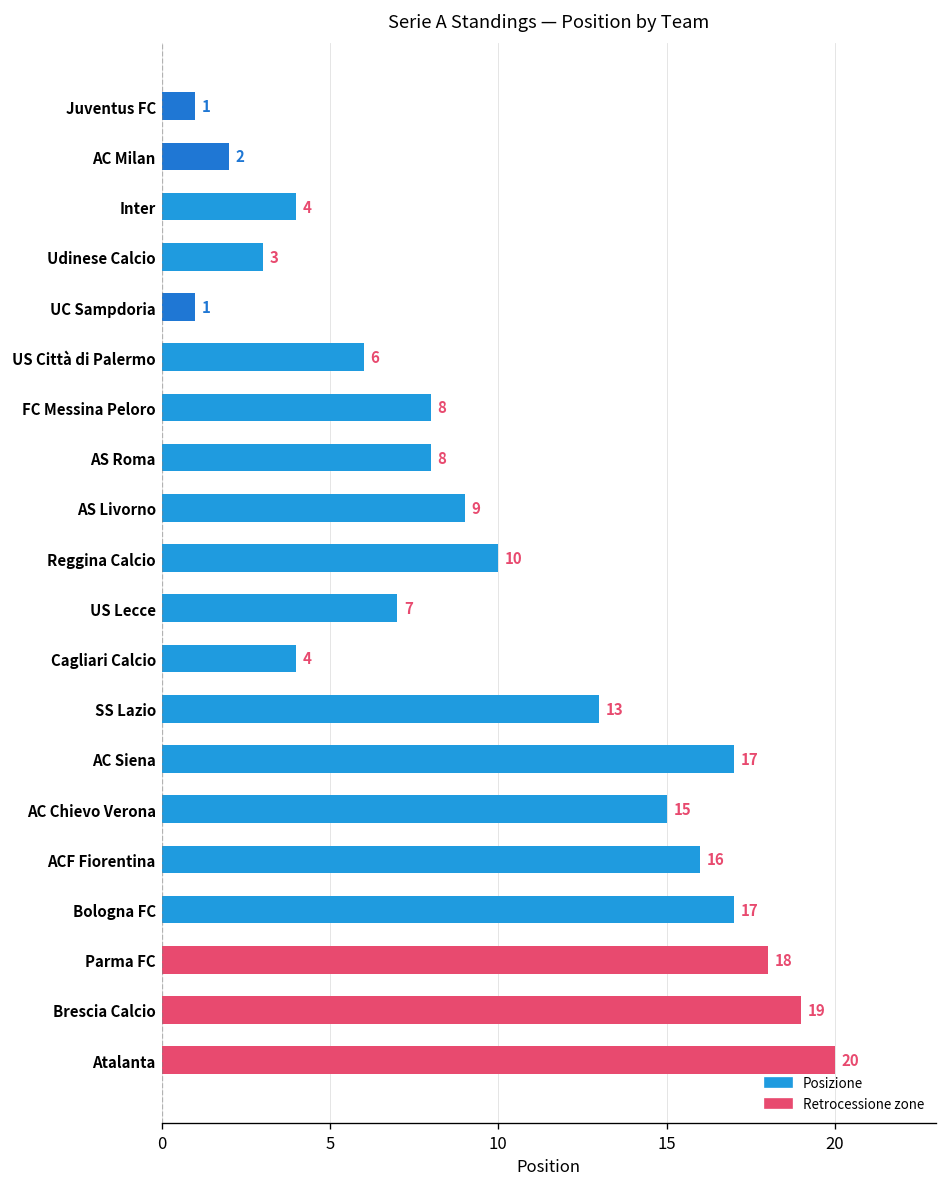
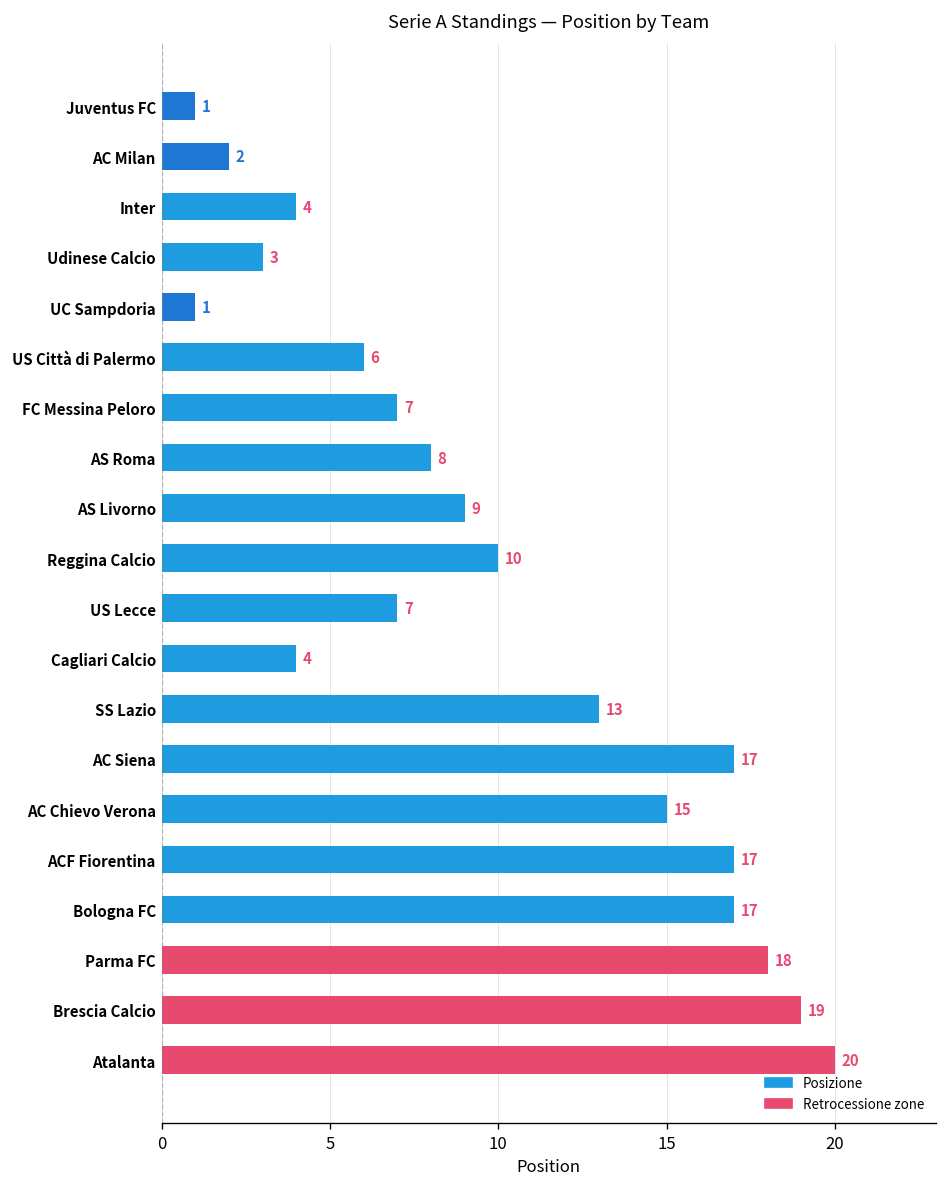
  {
    "Juventus FC": 1,
    "AC Milan": 2,
    "Inter": 4,
    "Udinese Calcio": 3,
    "UC Sampdoria": 1,
    "US Città di Palermo": 6,
-   "FC Messina Peloro": 8,
+   "FC Messina Peloro": 7,
    "AS Roma": 8,
    "AS Livorno": 9,
    "Reggina Calcio": 10,
    "US Lecce": 7,
    "Cagliari Calcio": 4,
    "SS Lazio": 13,
    "AC Siena": 17,
    "AC Chievo Verona": 15,
-   "ACF Fiorentina": 16,
+   "ACF Fiorentina": 17,
    "Bologna FC": 17,
    "Parma FC": 18,
    "Brescia Calcio": 19,
    "Atalanta": 20
  }
